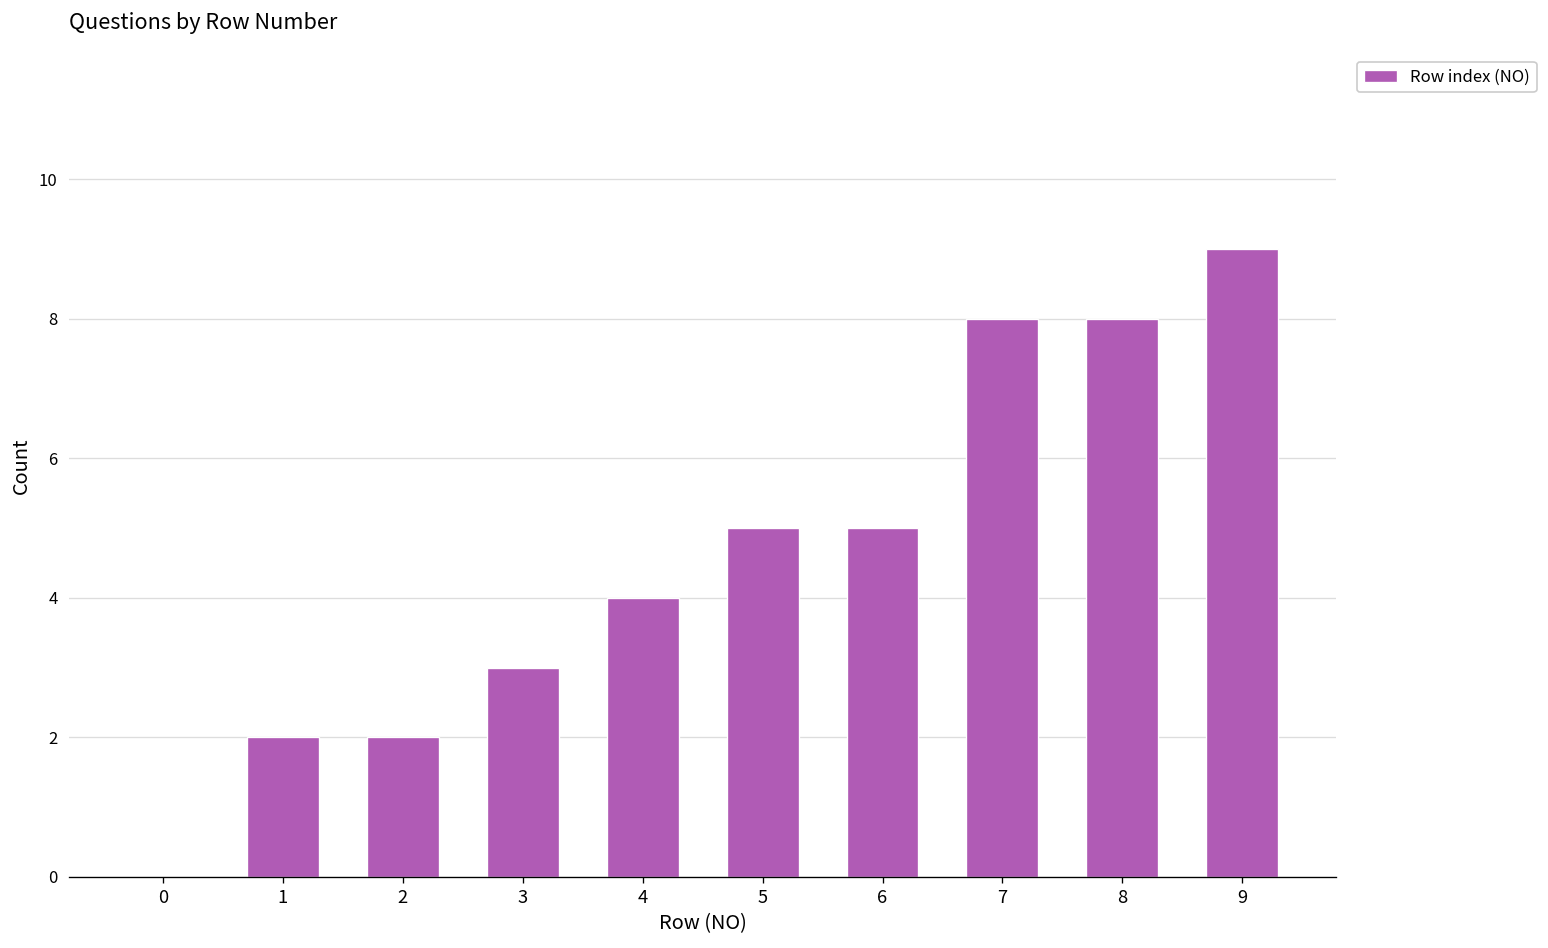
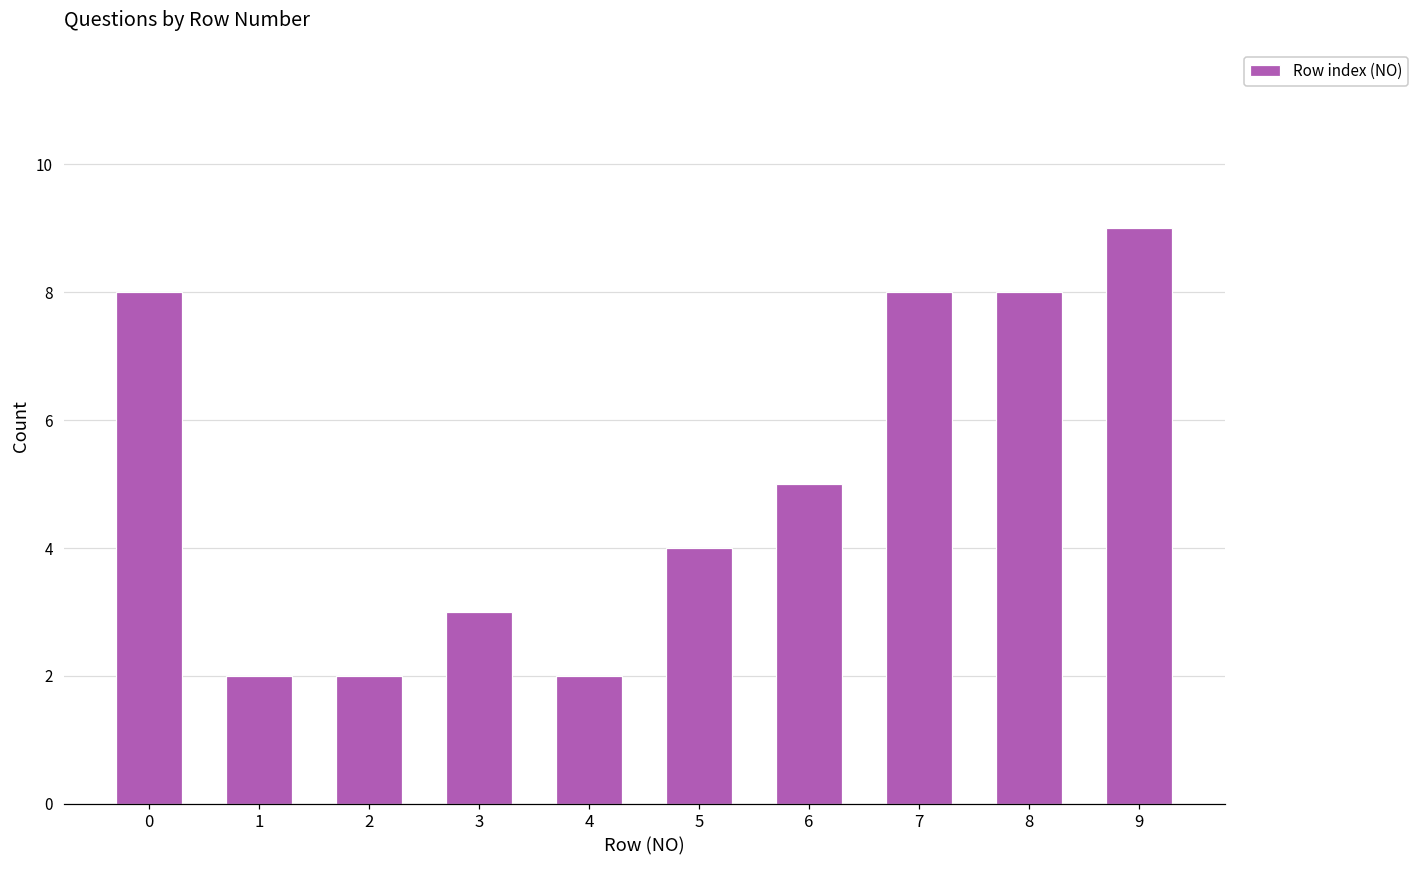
  {
-   "0": 0,
+   "0": 8,
    "1": 2,
    "2": 2,
    "3": 3,
-   "4": 4,
-   "5": 5,
+   "4": 2,
+   "5": 4,
    "6": 5,
    "7": 8,
    "8": 8,
    "9": 9
  }
